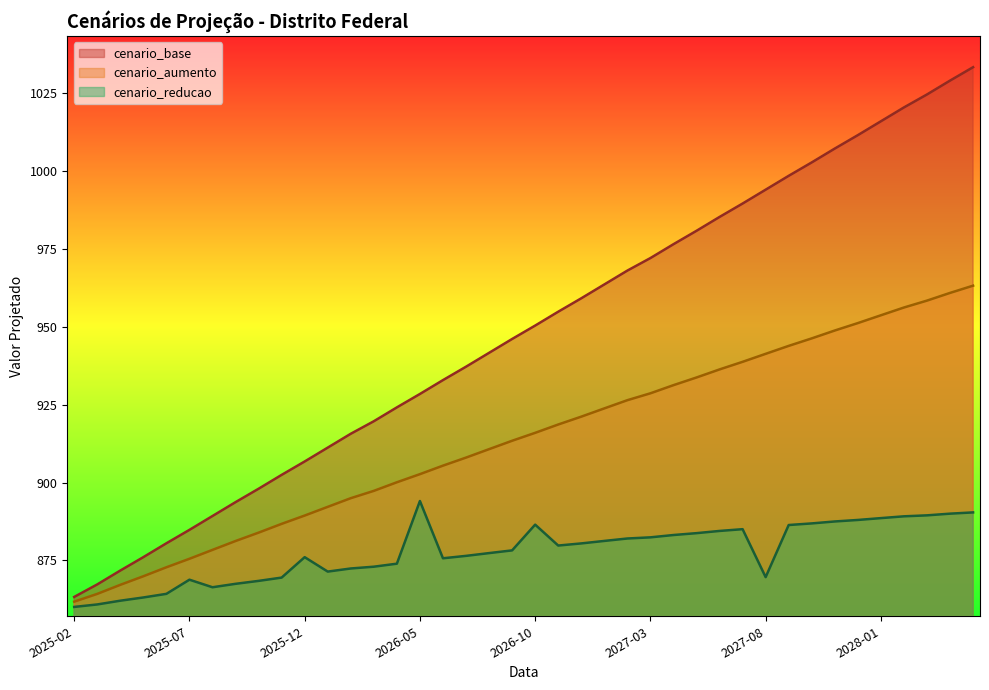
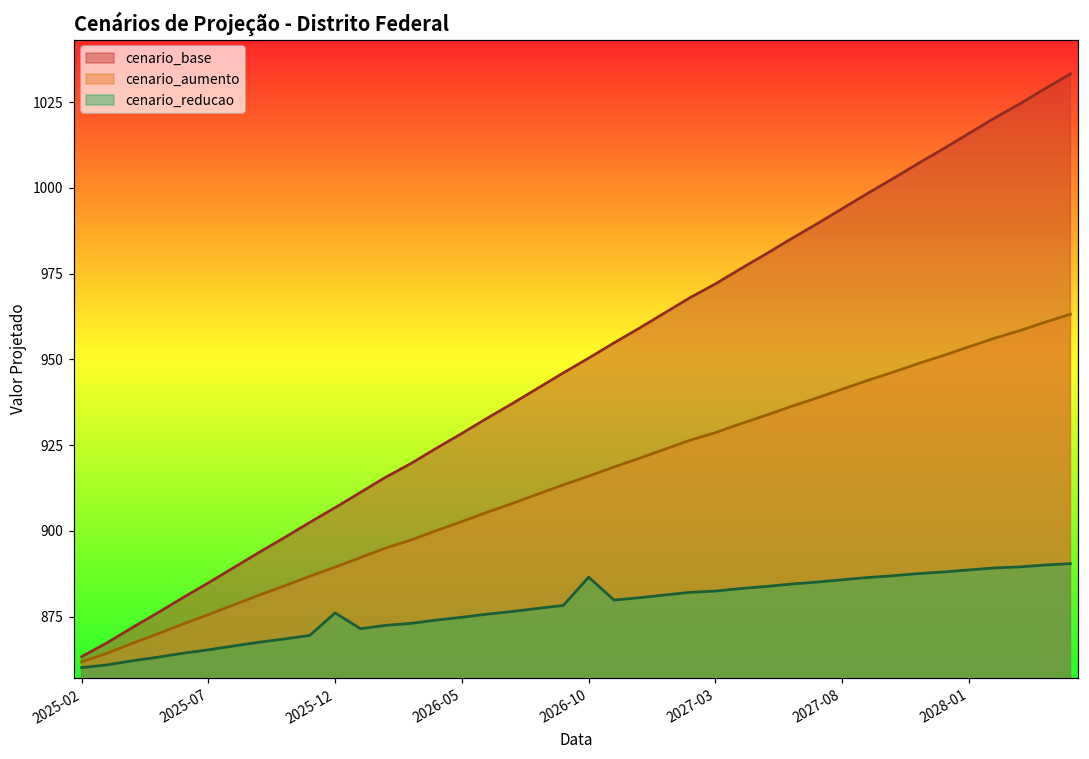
  {
    "cenario_reducao": {
      "2025-02": 860,
-     "2025-07": 869,
+     "2025-07": 865,
      "2025-12": 876,
-     "2026-05": 894,
+     "2026-05": 875,
      "2026-10": 886,
      "2027-03": 882,
-     "2027-08": 870,
+     "2027-08": 886,
      "2028-01": 889
    }
  }
